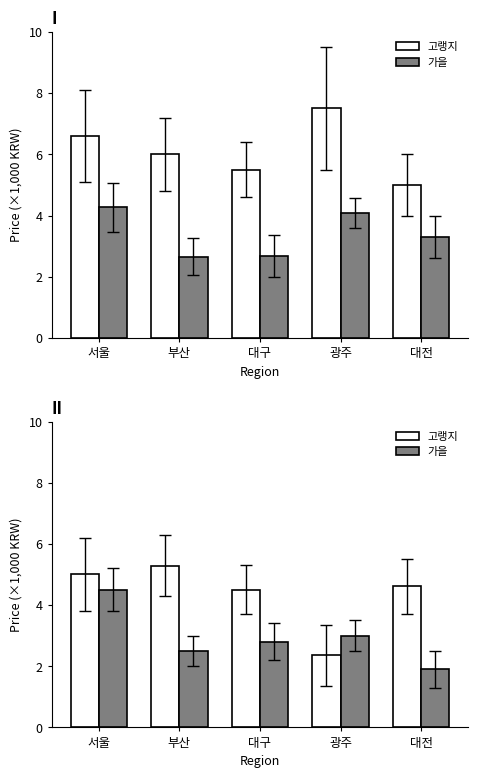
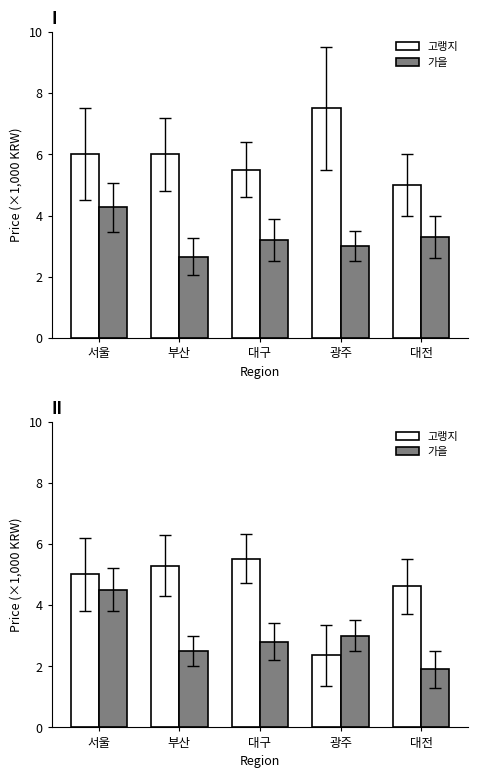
  {
    "I": {
      "고랭지": {
-       "서울": 6.6,
+       "서울": 6.0,
        "부산": 6.0,
        "대구": 5.5,
        "광주": 7.5,
        "대전": 5.0
      },
      "가을": {
        "서울": 4.3,
        "부산": 2.7,
-       "대구": 2.7,
-       "광주": 4.1,
+       "대구": 3.2,
+       "광주": 3.0,
        "대전": 3.3
      }
    },
    "II": {
      "고랭지": {
        "서울": 5.0,
        "부산": 5.3,
-       "대구": 4.5,
+       "대구": 5.5,
        "광주": 2.4,
        "대전": 4.6
      },
      "가을": {
        "서울": 4.5,
        "부산": 2.5,
        "대구": 2.8,
        "광주": 3.0,
        "대전": 1.9
      }
    }
  }
